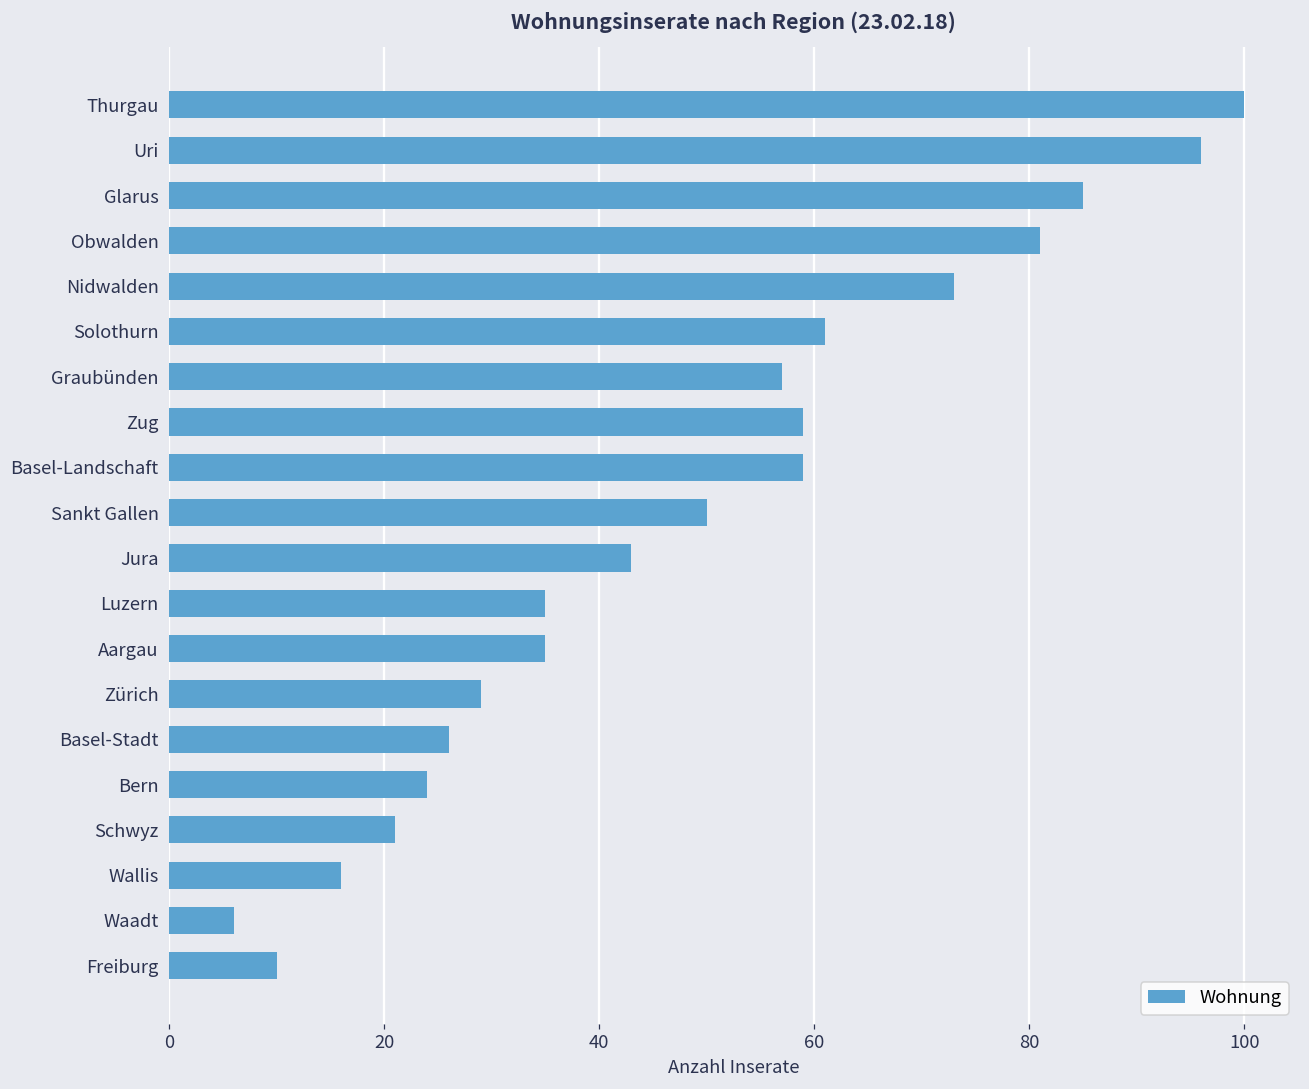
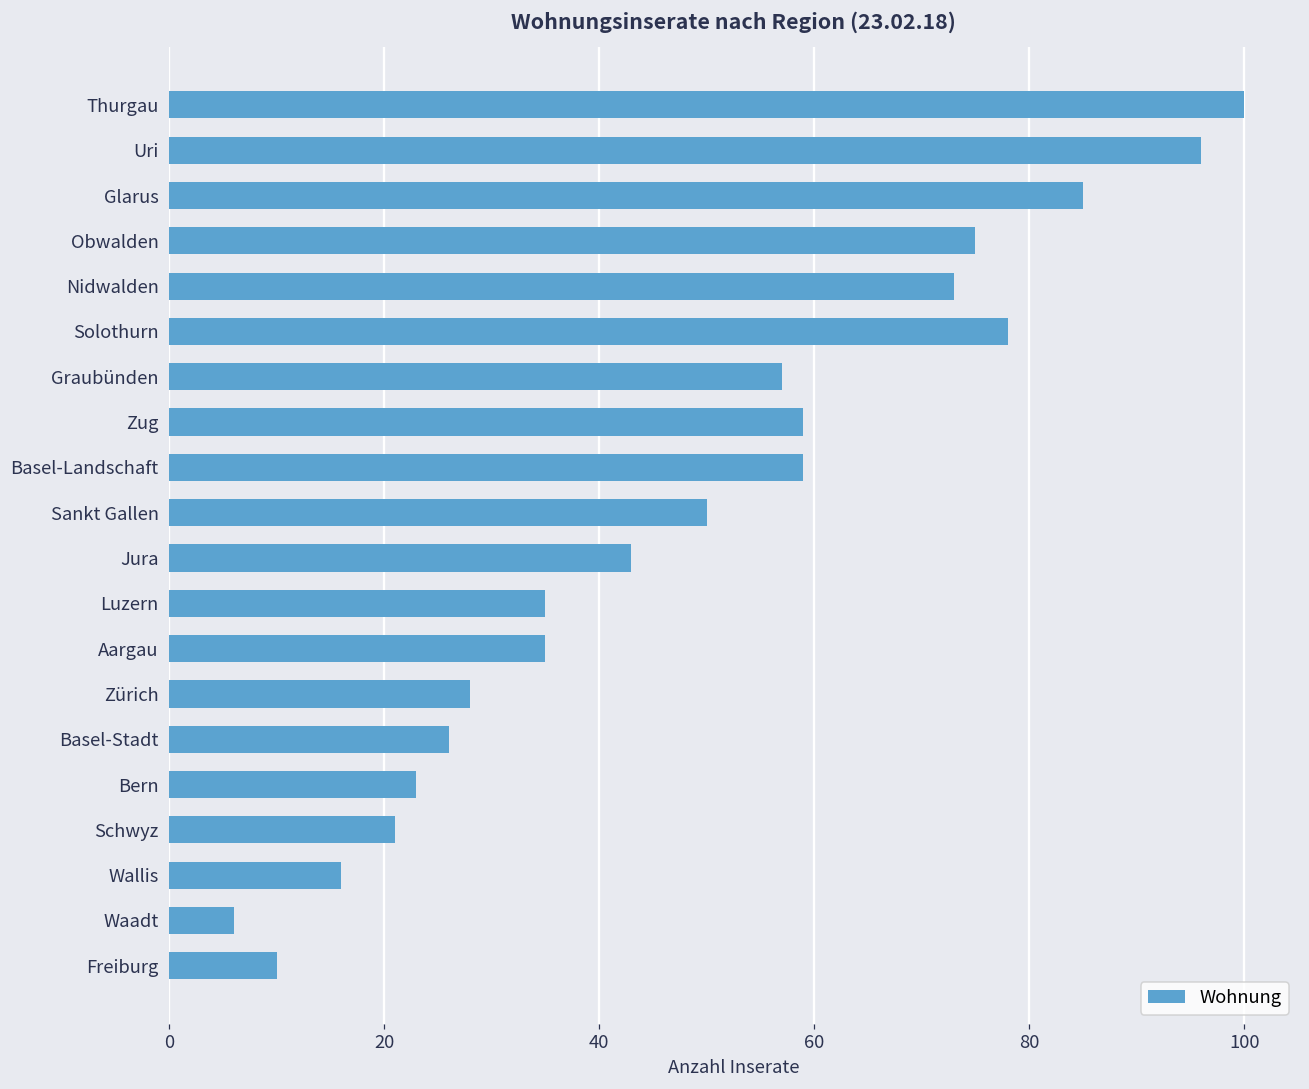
  {
    "Thurgau": 100,
    "Uri": 96,
    "Glarus": 85,
-   "Obwalden": 81,
+   "Obwalden": 75,
    "Nidwalden": 73,
-   "Solothurn": 61,
+   "Solothurn": 78,
    "Graubünden": 57,
    "Zug": 59,
    "Basel-Landschaft": 59,
    "Sankt Gallen": 50,
    "Jura": 43,
    "Luzern": 35,
    "Aargau": 35,
-   "Zürich": 29,
+   "Zürich": 28,
    "Basel-Stadt": 26,
-   "Bern": 24,
+   "Bern": 23,
    "Schwyz": 21,
    "Wallis": 16,
    "Waadt": 6,
    "Freiburg": 10
  }
